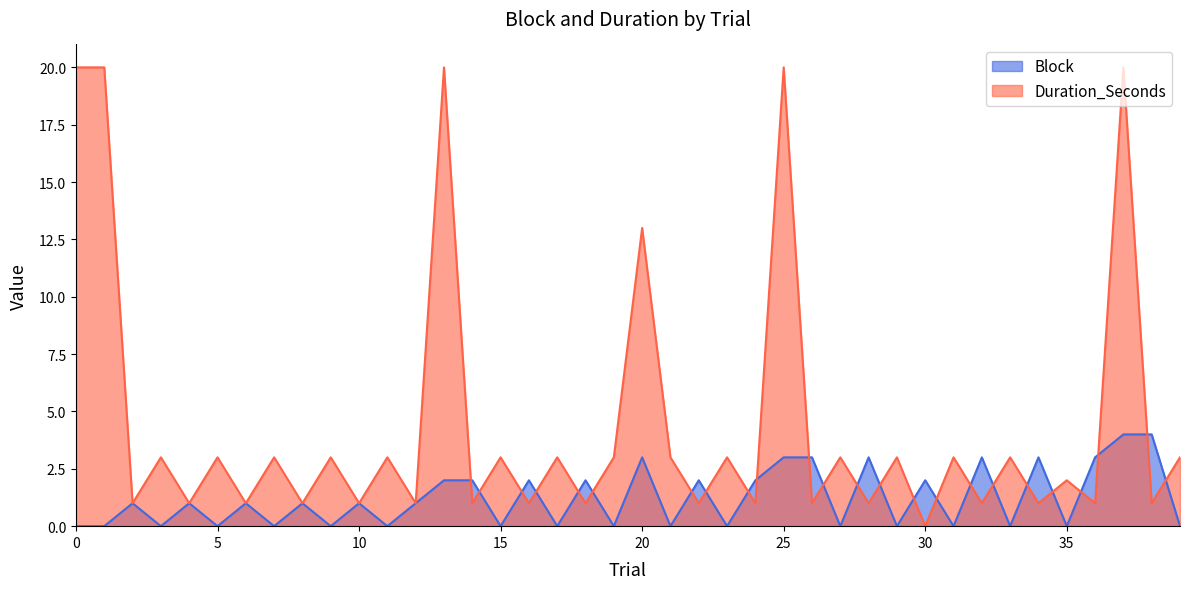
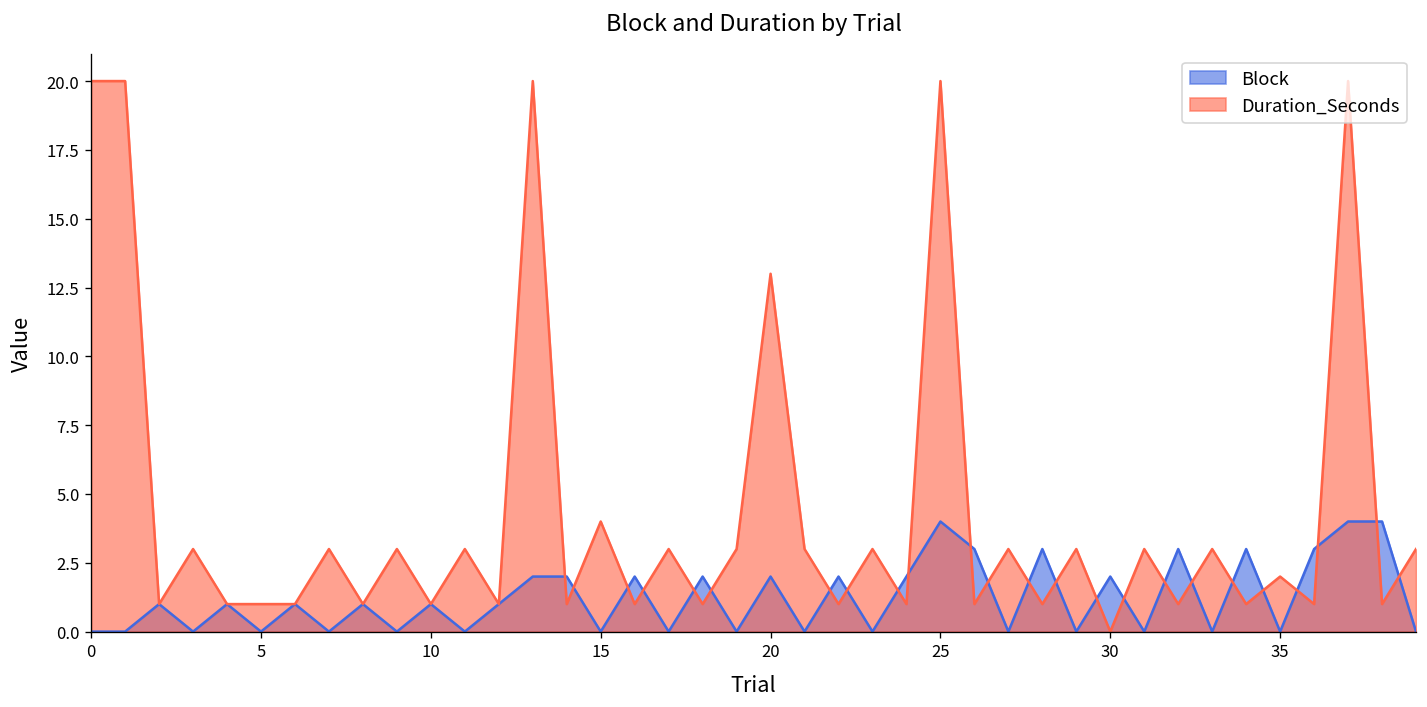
  {
    "Block": {
      "0": 0,
      "5": 0,
      "15": 0,
-     "20": 3,
-     "25": 3,
+     "20": 2,
+     "25": 4,
      "30": 2,
      "35": 0
    },
    "Duration_Seconds": {
      "0": 20,
-     "5": 3,
-     "15": 3,
+     "5": 1,
+     "15": 4,
      "20": 13,
      "25": 20,
      "30": 0,
      "35": 2
    }
  }
